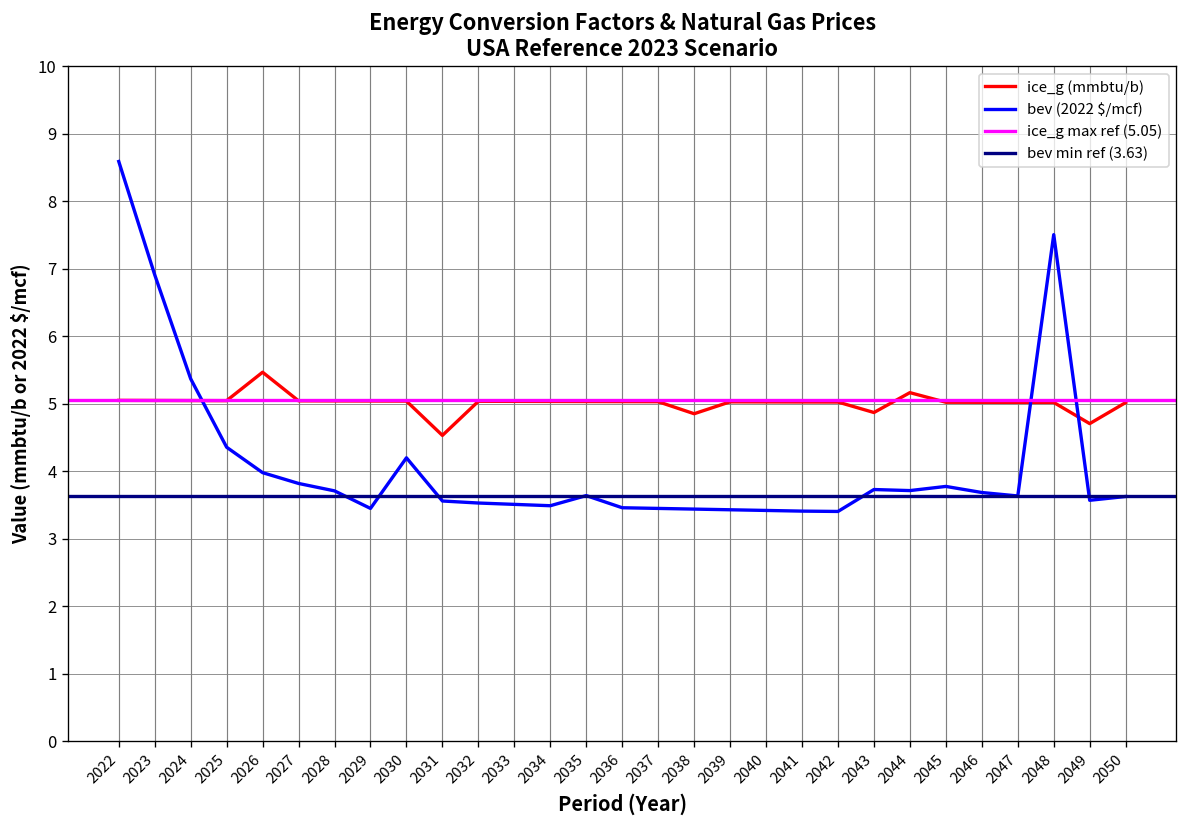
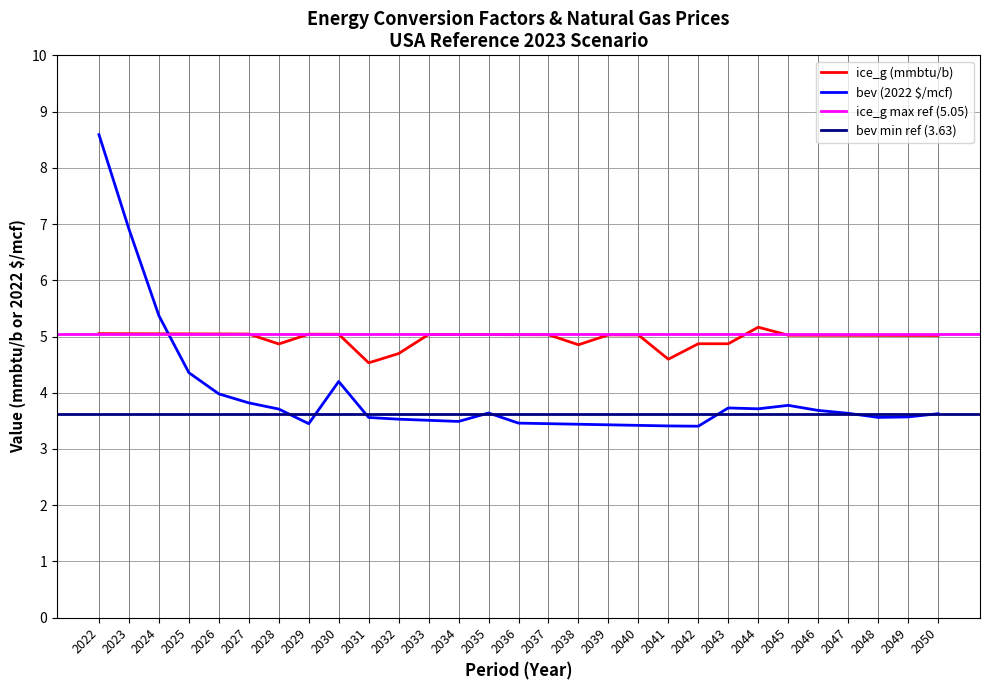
  {
    "ice_g (mmbtu/b)": {
      "2022": 5.1,
      "2023": 5.0,
      "2024": 5.0,
      "2025": 5.0,
-     "2026": 5.5,
+     "2026": 5.0,
      "2027": 5.0,
-     "2028": 5.0,
+     "2028": 4.9,
      "2029": 5.0,
      "2030": 5.0,
      "2031": 4.5,
-     "2032": 5.0,
+     "2032": 4.7,
      "2033": 5.0,
      "2034": 5.0,
      "2035": 5.0,
      "2036": 5.0,
      "2037": 5.0,
      "2038": 4.9,
      "2039": 5.0,
      "2040": 5.0,
-     "2041": 5.0,
-     "2042": 5.0,
+     "2041": 4.6,
+     "2042": 4.9,
      "2043": 4.9,
      "2044": 5.2,
      "2045": 5.0,
      "2046": 5.0,
      "2047": 5.0,
      "2048": 5.0,
-     "2049": 4.7,
+     "2049": 5.0,
      "2050": 5.0
    },
    "bev (2022 $/mcf)": {
      "2022": 8.6,
      "2023": 6.9,
      "2024": 5.4,
      "2025": 4.4,
      "2026": 4.0,
      "2027": 3.8,
      "2028": 3.7,
      "2029": 3.5,
      "2030": 4.2,
      "2031": 3.6,
      "2032": 3.5,
      "2033": 3.5,
      "2034": 3.5,
      "2035": 3.6,
      "2036": 3.5,
      "2037": 3.5,
      "2038": 3.4,
      "2039": 3.4,
      "2040": 3.4,
      "2041": 3.4,
      "2042": 3.4,
      "2043": 3.7,
      "2044": 3.7,
      "2045": 3.8,
      "2046": 3.7,
      "2047": 3.6,
-     "2048": 7.5,
+     "2048": 3.6,
      "2049": 3.6,
      "2050": 3.6
    }
  }
